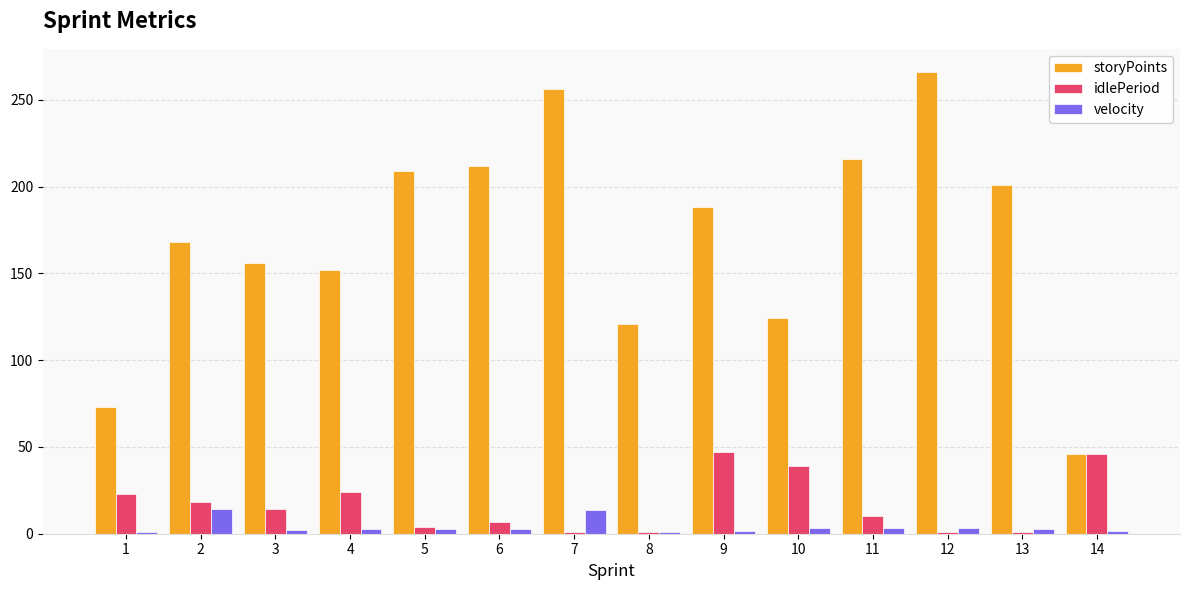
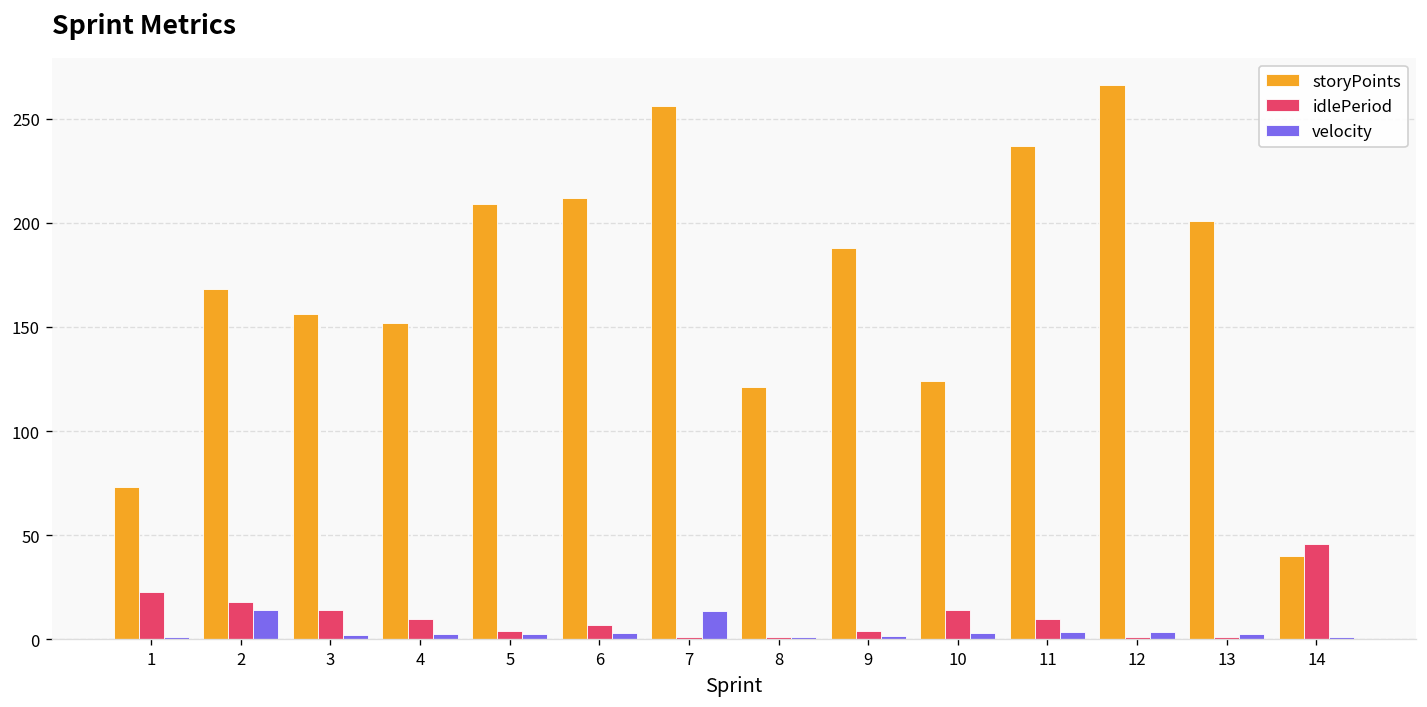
  {
    "storyPoints": {
      "1": 73,
      "2": 168,
      "3": 156,
      "4": 152,
      "5": 209,
      "6": 212,
      "7": 256,
      "8": 121,
      "9": 188,
      "10": 124,
-     "11": 216,
+     "11": 237,
      "12": 266,
      "13": 201,
-     "14": 46
+     "14": 40
    },
    "idlePeriod": {
      "1": 23,
      "2": 18,
      "3": 14,
-     "4": 24,
+     "4": 10,
      "5": 4,
      "6": 7,
-     "9": 47,
-     "10": 39,
+     "9": 4,
+     "10": 14,
      "11": 10,
      "14": 46
    },
    "velocity": {
      "2": 14,
      "3": 2,
      "4": 3,
      "5": 3,
      "6": 3,
      "7": 14,
      "9": 2,
      "10": 3,
      "11": 3,
      "12": 3,
      "13": 3
    }
  }
